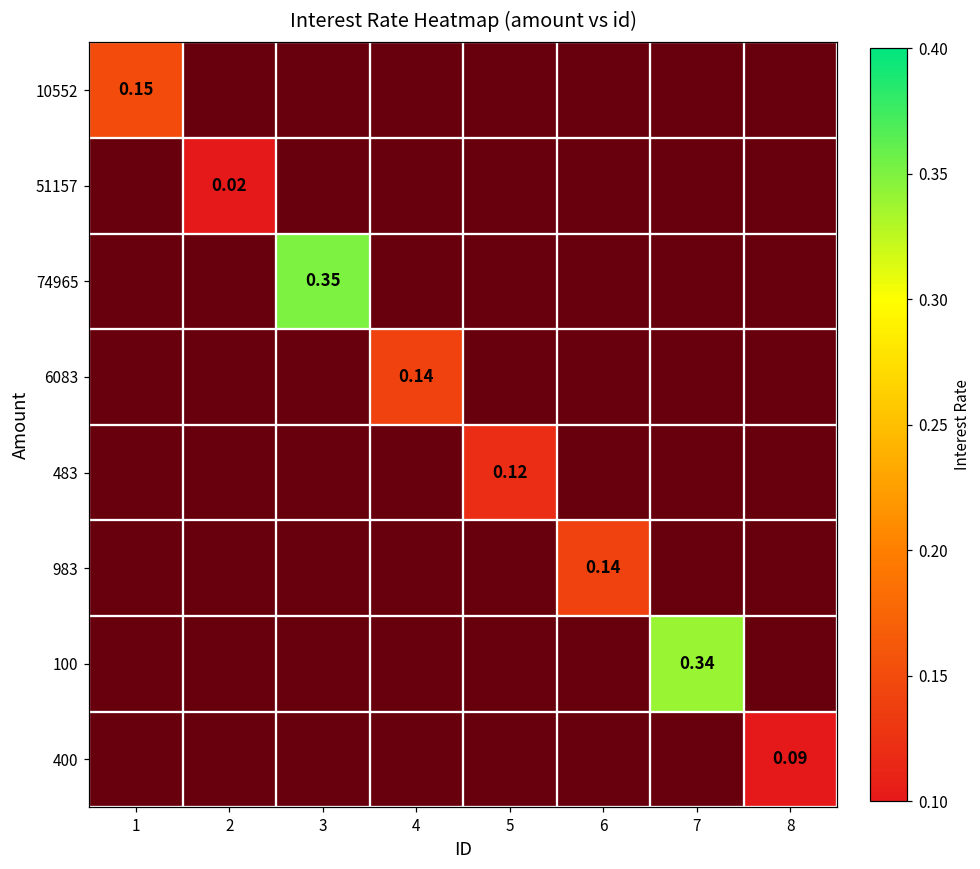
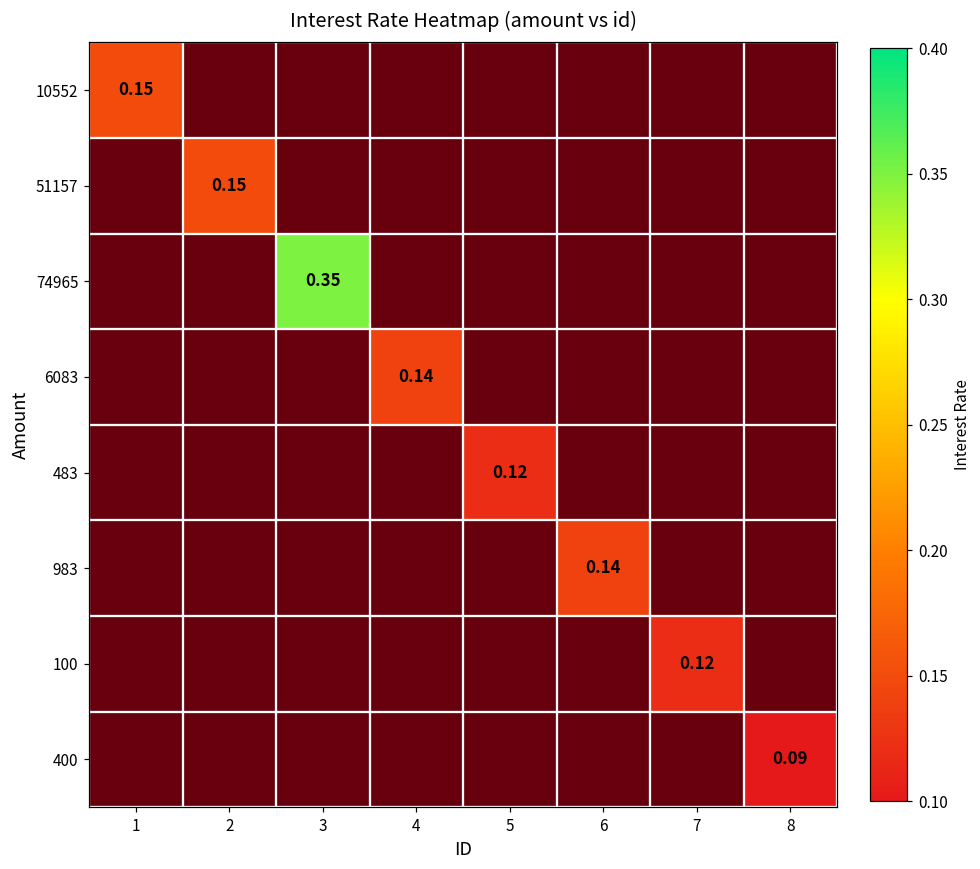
  {
    "10552": {
      "1": 0.15
    },
    "51157": {
-     "2": 0.02
+     "2": 0.15
    },
    "74965": {
      "3": 0.35
    },
    "6083": {
      "4": 0.14
    },
    "483": {
      "5": 0.12
    },
    "983": {
      "6": 0.14
    },
    "100": {
-     "7": 0.34
+     "7": 0.12
    },
    "400": {
      "8": 0.09
    }
  }
